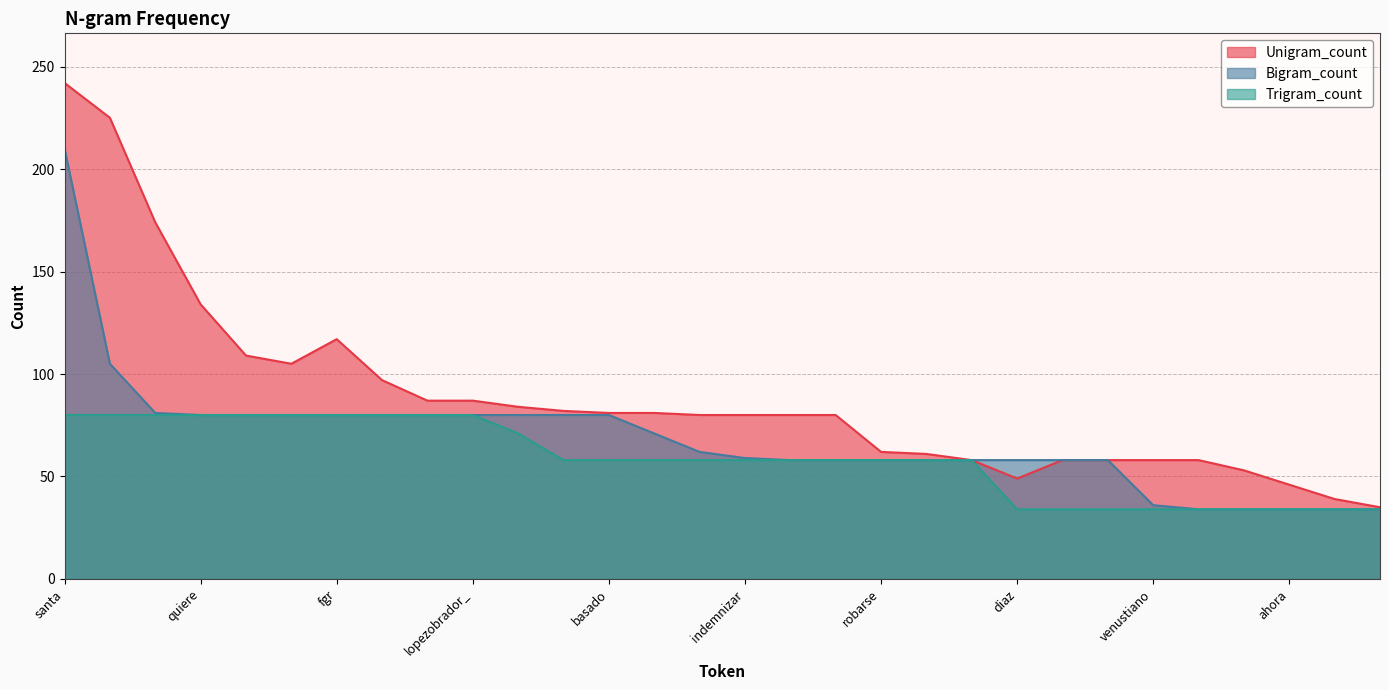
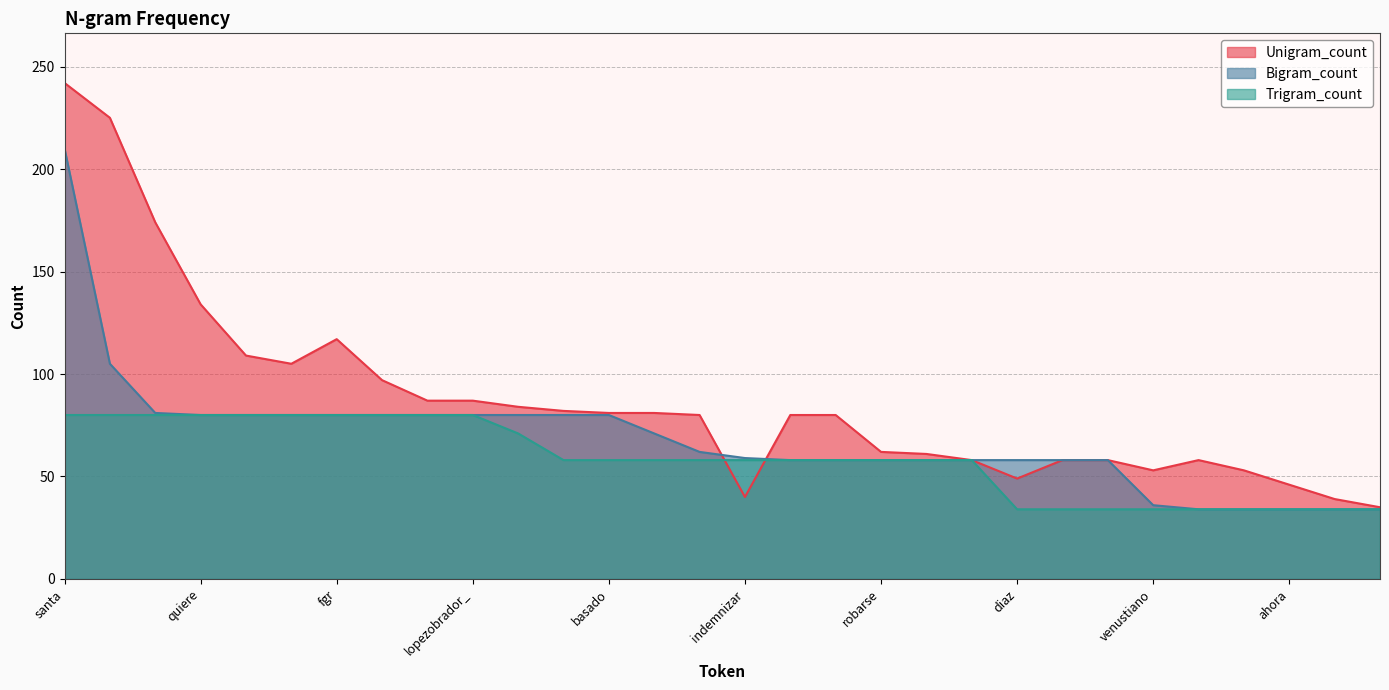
  {
    "Unigram_count": {
      "santa": 242,
      "quiere": 134,
      "fgr": 117,
      "lopezobrador_": 87,
-     "indemnizar": 80,
+     "indemnizar": 40,
      "robarse": 62,
      "diaz": 49,
-     "venustiano": 58,
+     "venustiano": 53,
      "ahora": 46
    }
  }
